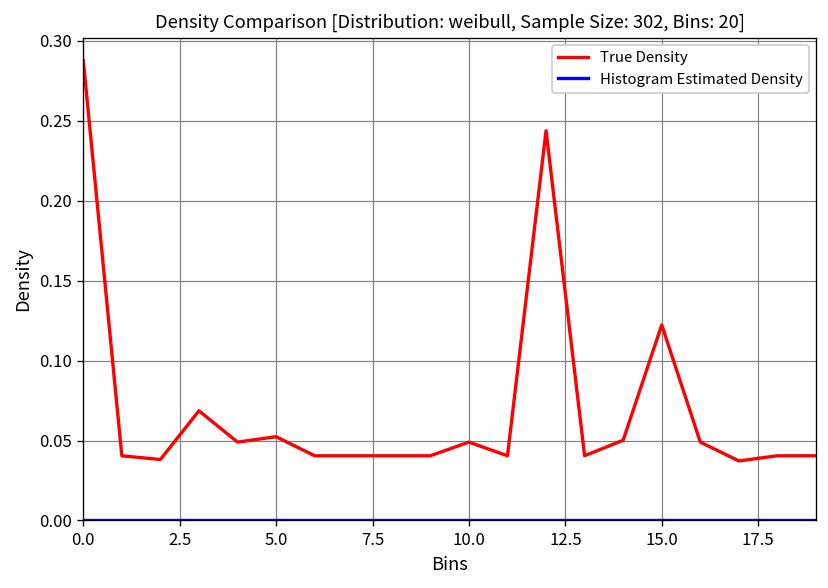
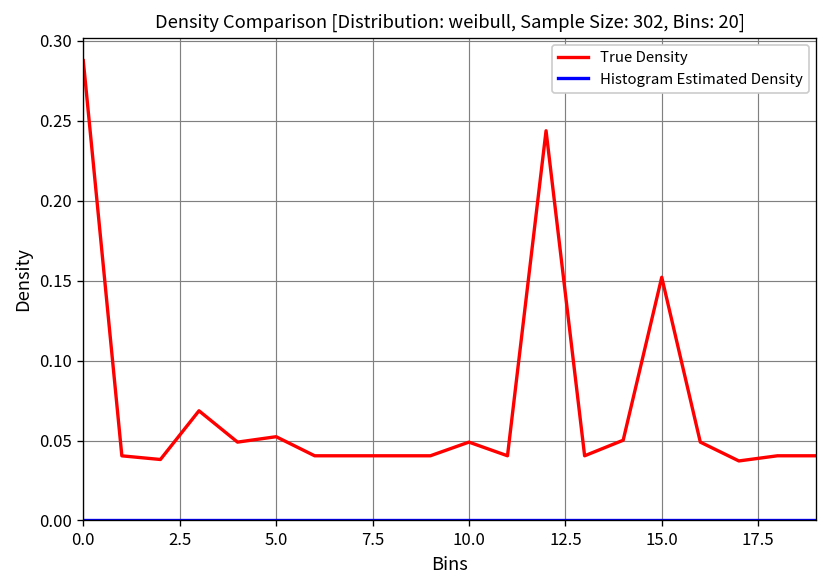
  {
    "True Density": {
      "0.0": 0.288,
      "5.0": 0.052,
      "10.0": 0.049,
-     "15.0": 0.122
+     "15.0": 0.152
    },
    "Histogram Estimated Density": {
      "0.0": 0.000,
      "5.0": 0.000,
      "10.0": 0.000,
      "15.0": 0.000
    }
  }
